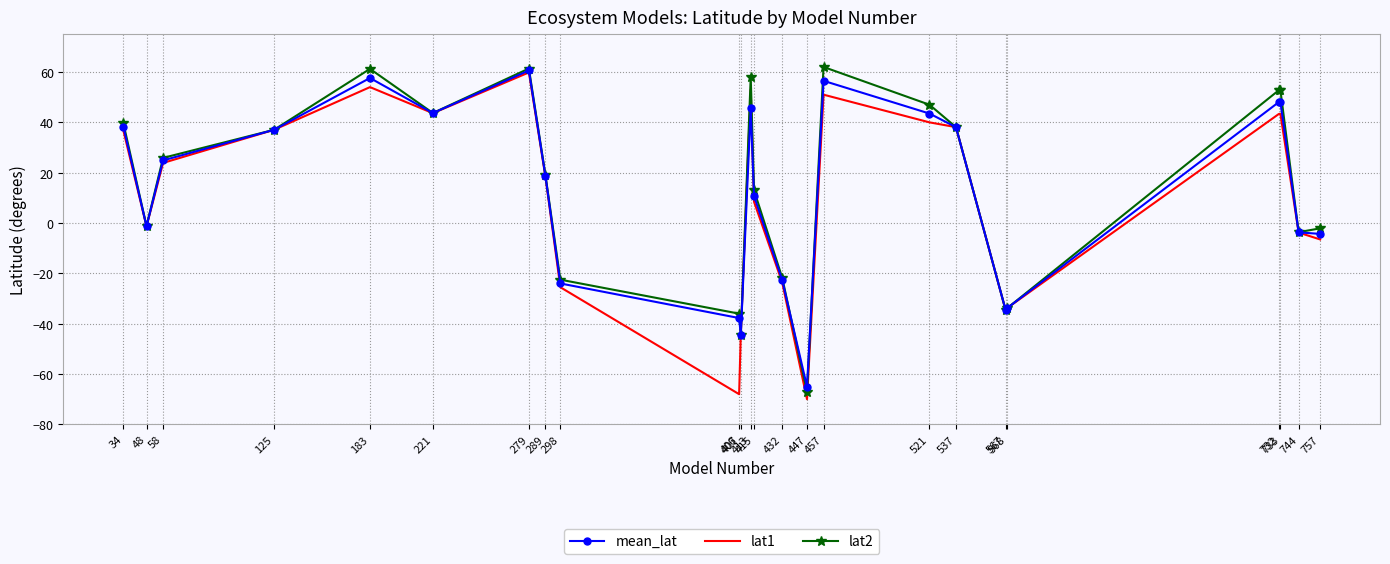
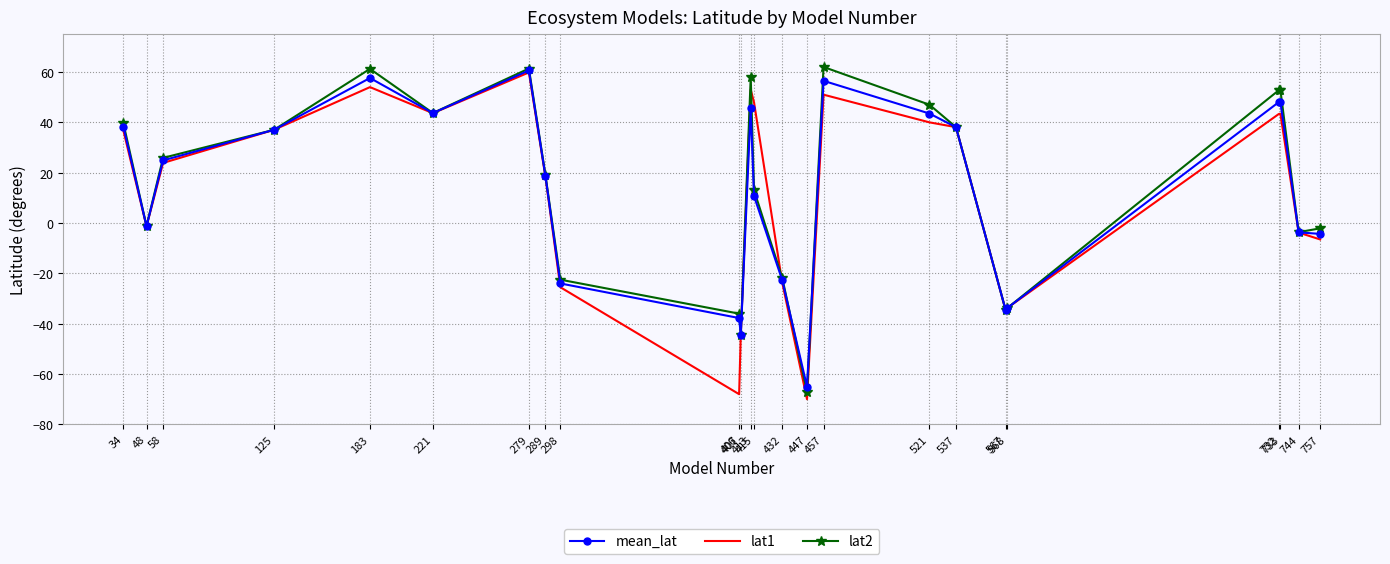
  {
    "mean_lat": {
      "34": 38,
      "183": 58,
      "298": -24,
      "406": -38,
      "413": 46,
      "415": 11,
      "447": -65,
      "457": 57,
      "521": 44,
      "732": 48,
      "733": 48,
      "757": -4
    },
    "lat1": {
      "34": 37,
      "183": 54,
      "298": -26,
      "406": -68,
      "413": 53,
-     "415": 8,
+     "415": 48,
      "447": -70,
      "457": 51,
      "521": 40,
      "732": 43,
      "733": 43,
      "757": -7
    },
    "lat2": {
      "34": 40,
      "58": 26,
      "183": 61,
      "298": -23,
      "406": -36,
      "413": 58,
      "415": 13,
      "447": -67,
      "457": 62,
      "521": 47,
      "732": 53,
      "733": 53,
      "757": -2
    }
  }
